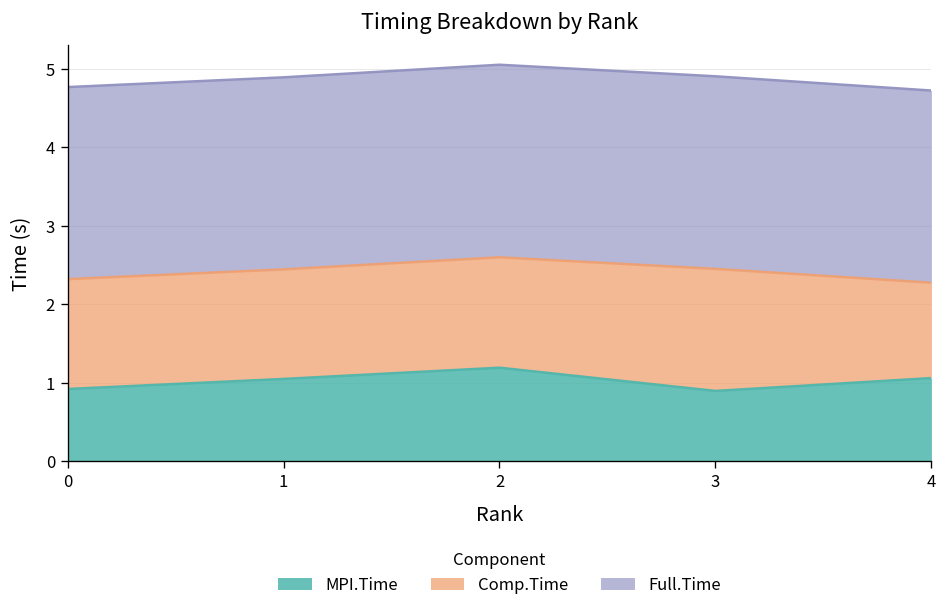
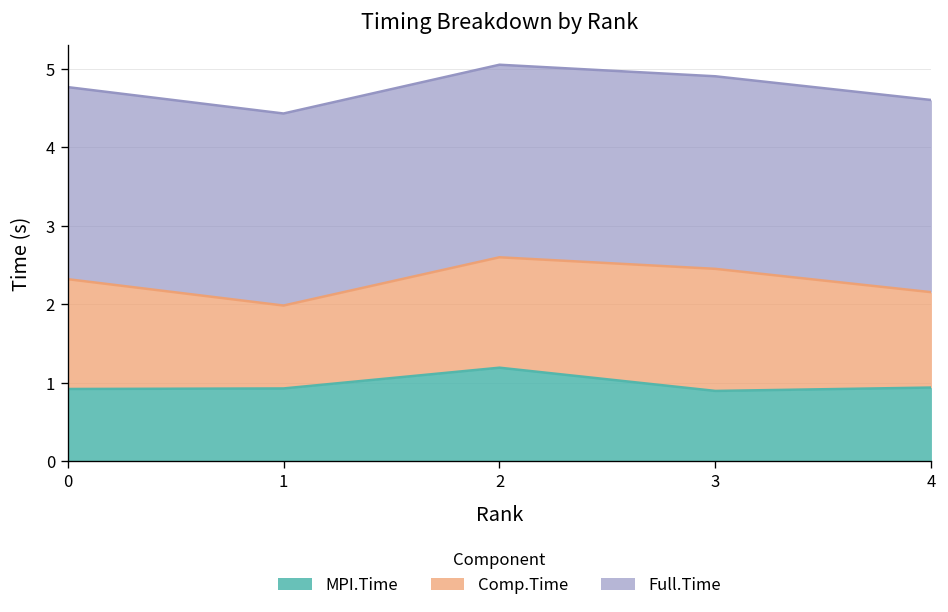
  {
    "MPI.Time": {
      "0": 0.9,
-     "1": 1.1,
+     "1": 0.9,
      "2": 1.2,
      "3": 0.9,
-     "4": 1.1
+     "4": 0.9
    },
    "Comp.Time": {
      "0": 1.4,
-     "1": 1.4,
+     "1": 1.1,
      "2": 1.4,
      "3": 1.6,
      "4": 1.2
    },
    "Full.Time": {
      "0": 2.4,
      "1": 2.4,
      "2": 2.5,
      "3": 2.5,
      "4": 2.4
    }
  }
